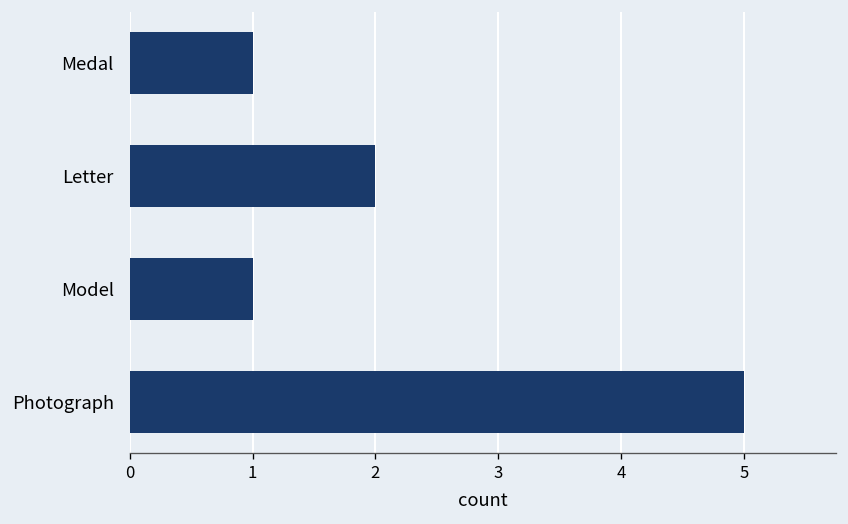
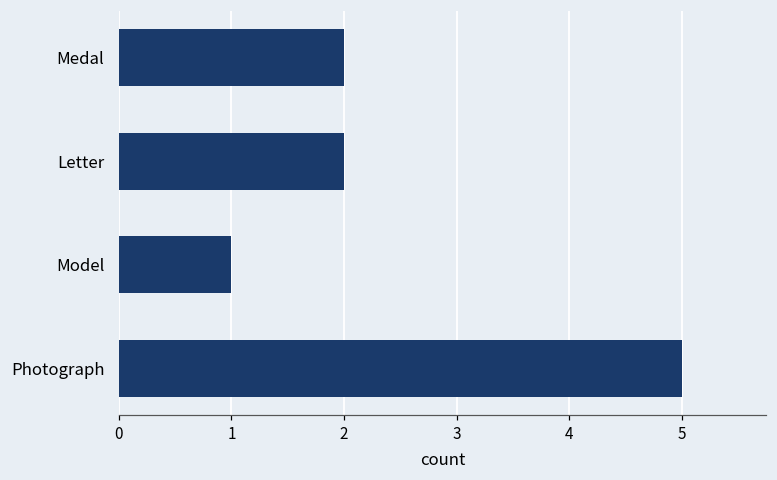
  {
-   "Medal": 1,
+   "Medal": 2,
    "Letter": 2,
    "Model": 1,
    "Photograph": 5
  }
